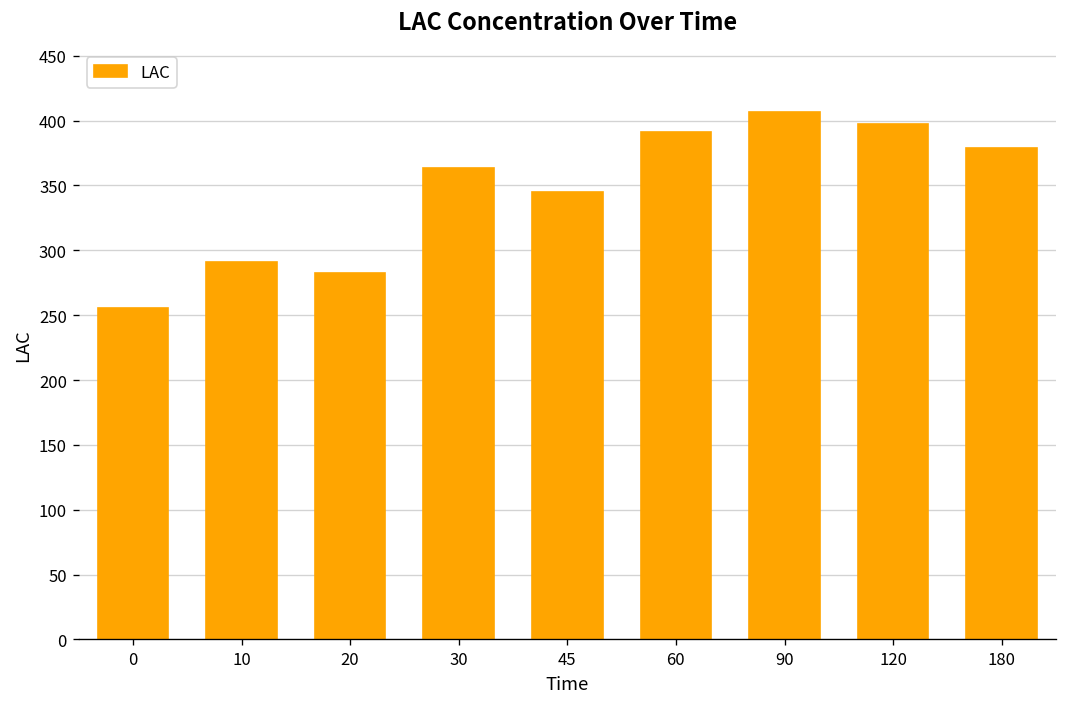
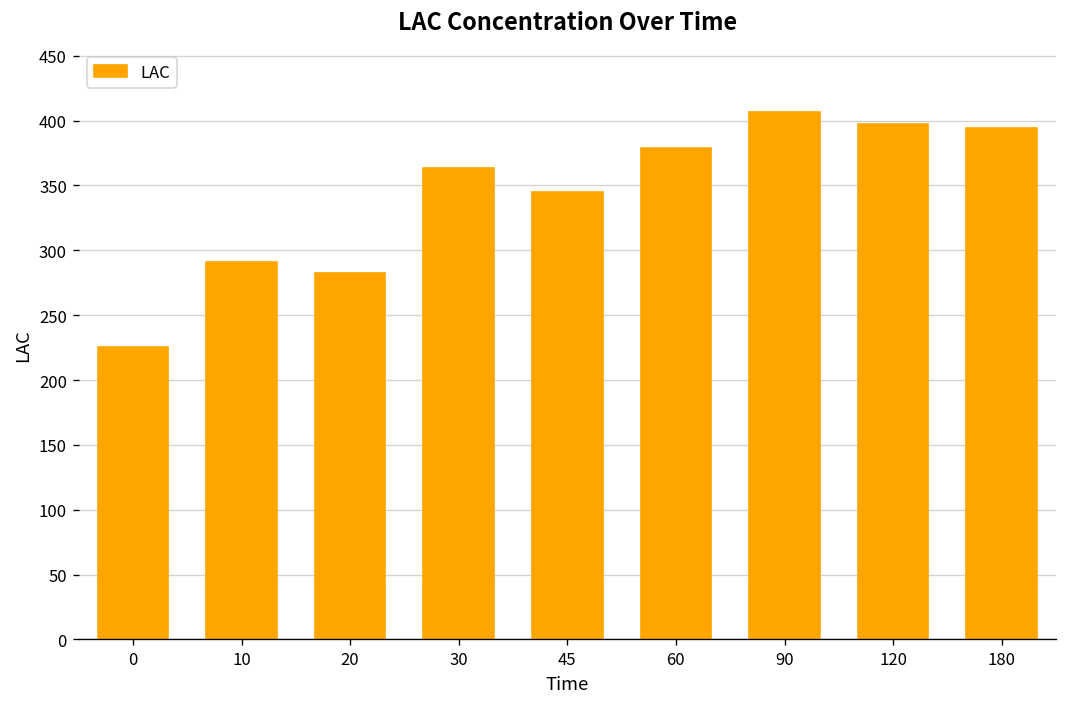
  {
-   "0": 256,
+   "0": 225,
    "10": 291,
    "20": 283,
    "30": 363,
    "45": 345,
-   "60": 391,
+   "60": 379,
    "90": 406,
    "120": 397,
-   "180": 379
+   "180": 394
  }
